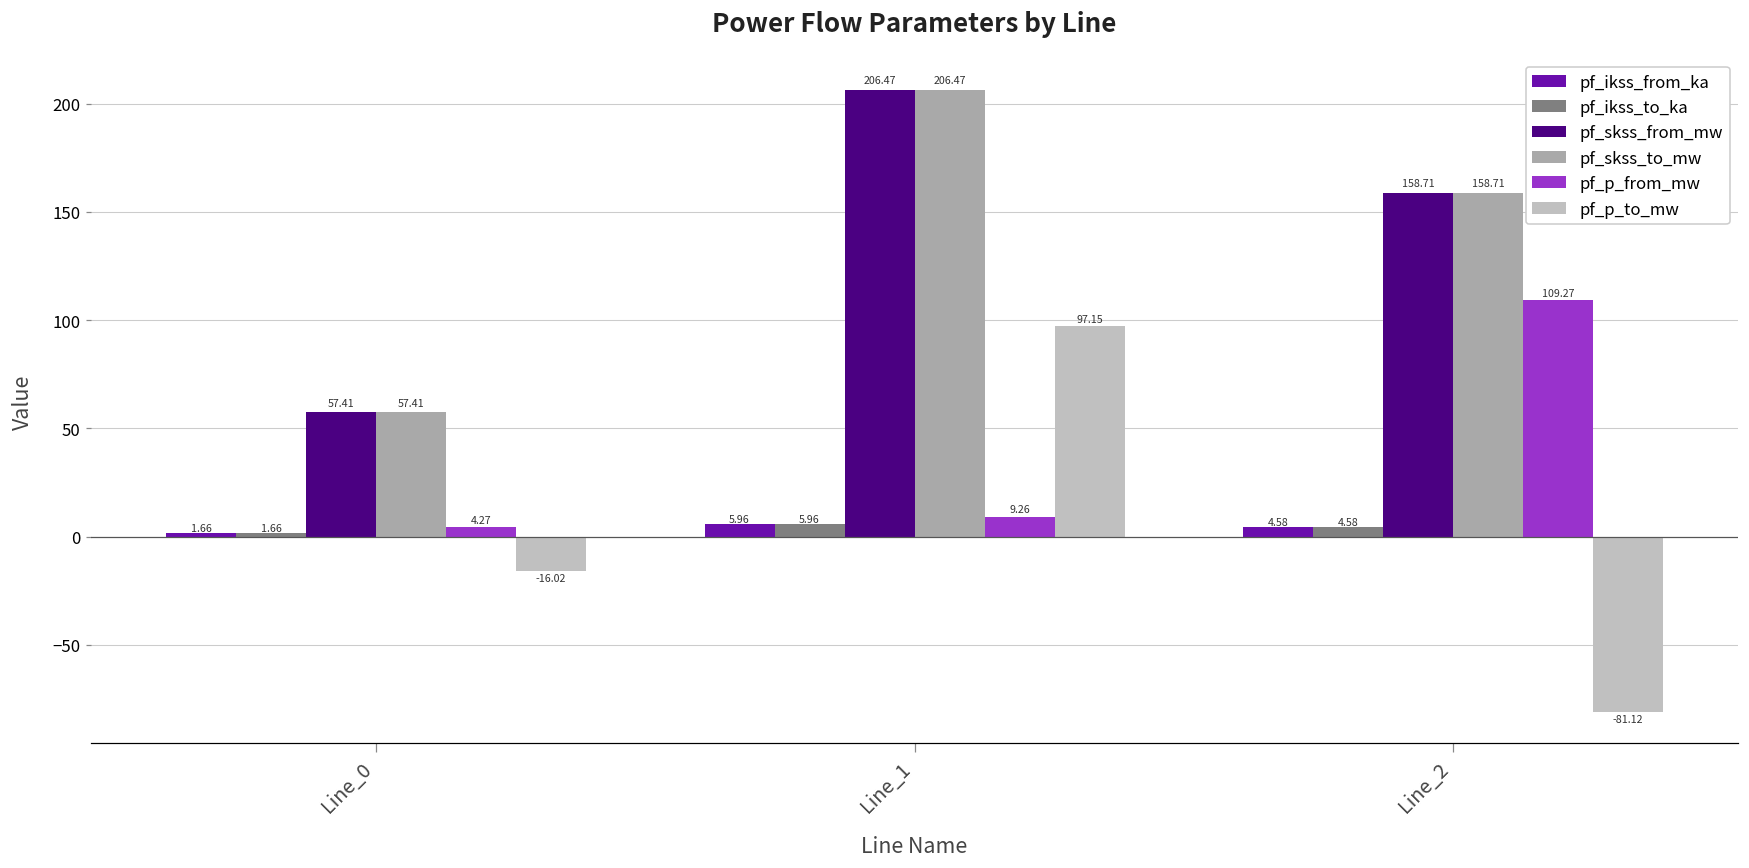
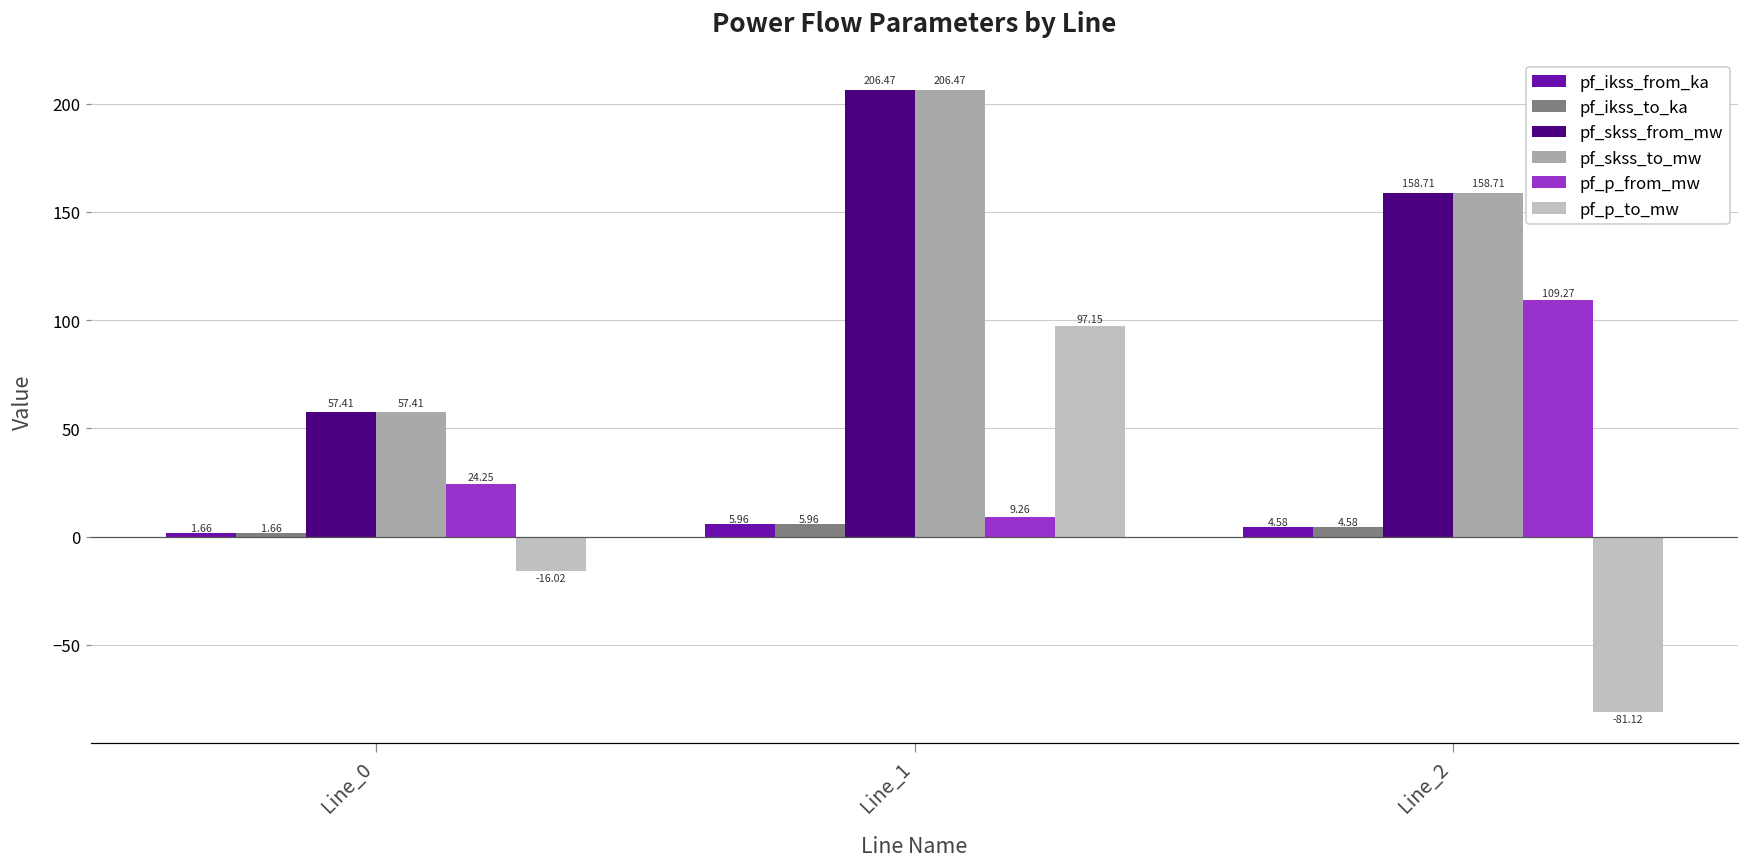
  {
    "pf_ikss_to_ka": {
      "Line_0": 1.66,
      "Line_1": 5.96,
      "Line_2": 4.58
    },
    "pf_p_from_mw": {
-     "Line_0": 4.27,
+     "Line_0": 24.25,
      "Line_1": 9.26,
      "Line_2": 109.27
    }
  }
